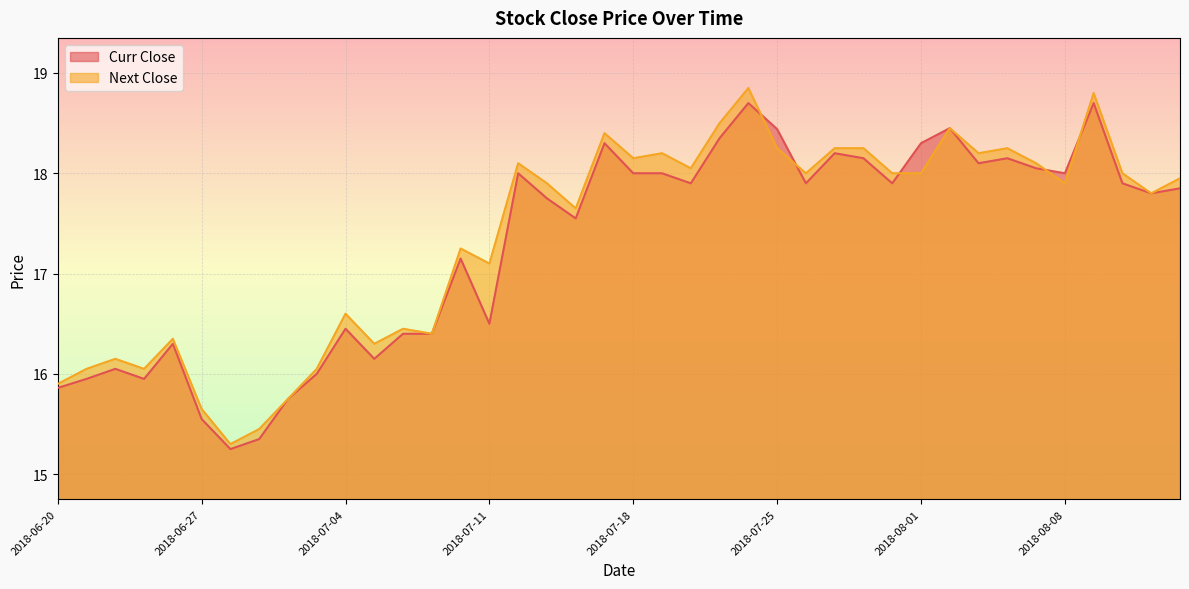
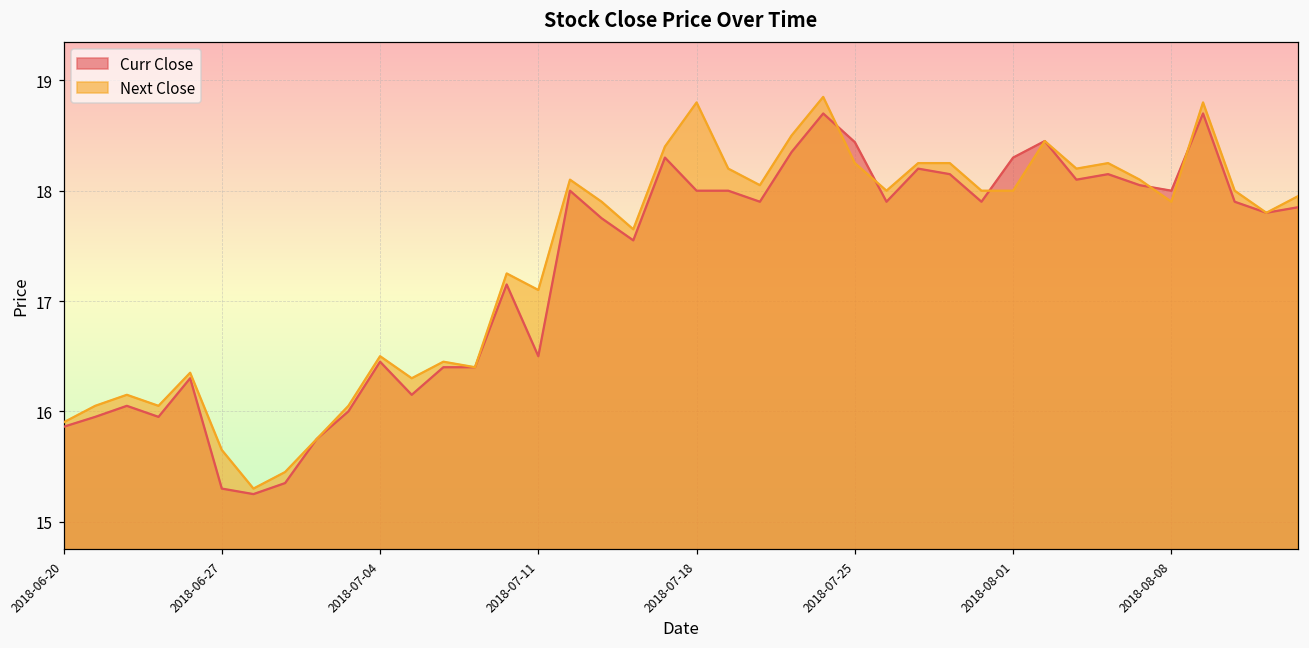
  {
    "Curr Close": {
      "2018-06-20": 15.86,
-     "2018-06-27": 15.55,
+     "2018-06-27": 15.30,
      "2018-07-04": 16.45,
      "2018-07-11": 16.50,
      "2018-07-18": 18.00,
      "2018-07-25": 18.44,
      "2018-08-01": 18.30,
      "2018-08-08": 18.00
    },
    "Next Close": {
      "2018-06-20": 15.90,
      "2018-06-27": 15.65,
-     "2018-07-04": 16.6,
+     "2018-07-04": 16.5,
      "2018-07-11": 17.10,
-     "2018-07-18": 18.15,
+     "2018-07-18": 18.80,
      "2018-07-25": 18.25,
      "2018-08-01": 18.00,
      "2018-08-08": 17.90
    }
  }
